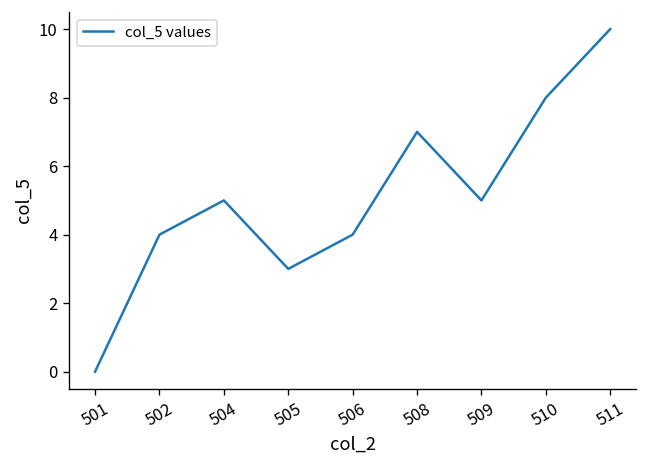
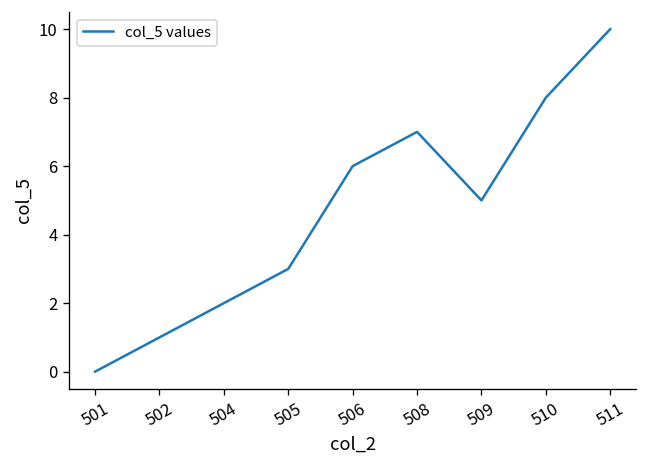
  {
    "501": 0,
-   "502": 4,
-   "504": 5,
+   "502": 1,
+   "504": 2,
    "505": 3,
-   "506": 4,
+   "506": 6,
    "508": 7,
    "509": 5,
    "510": 8,
    "511": 10
  }
